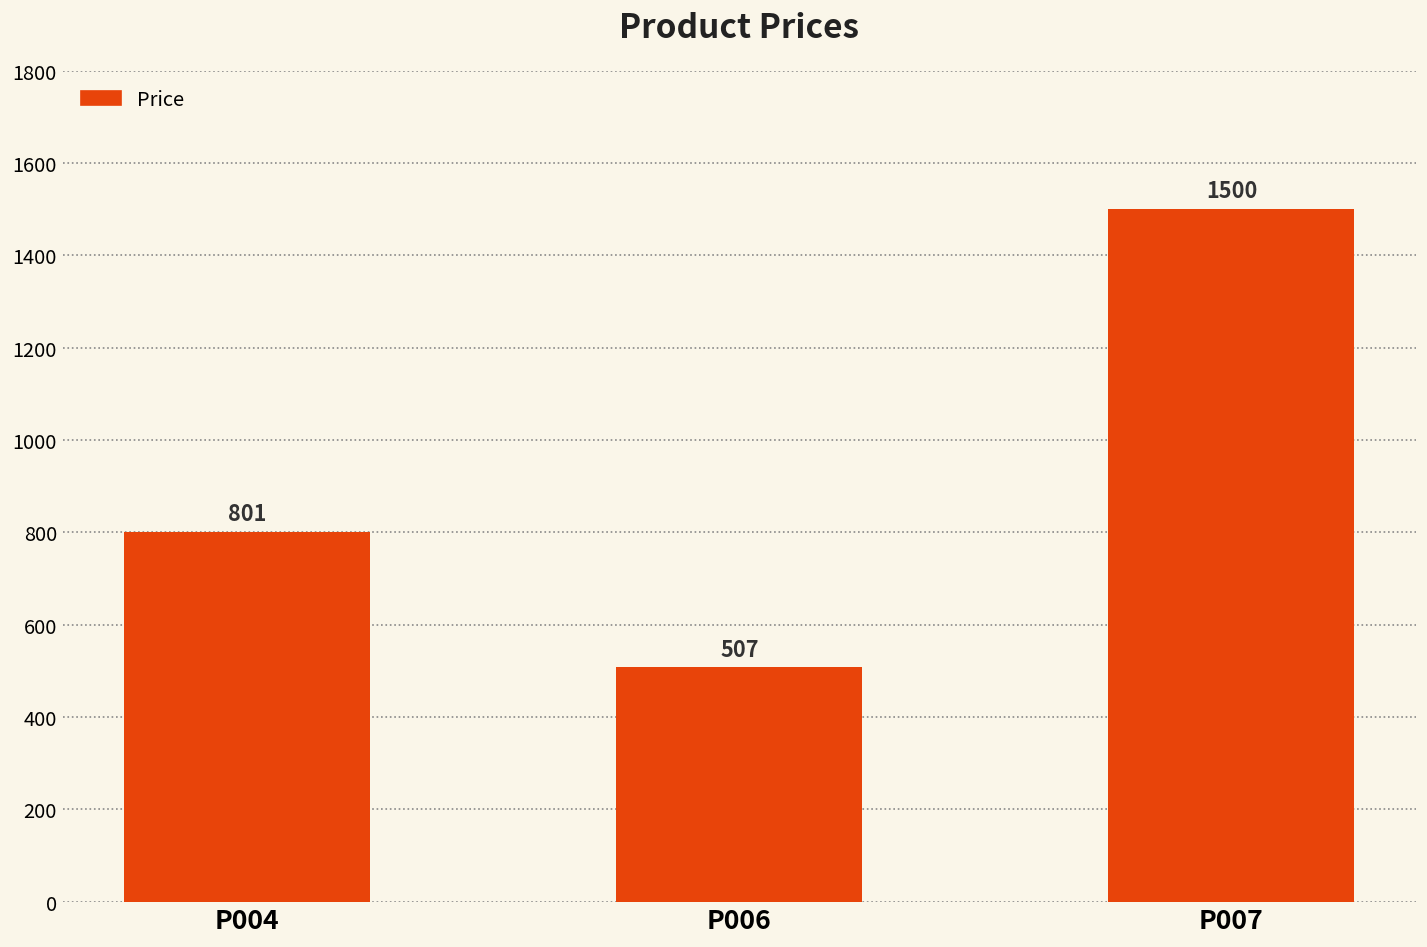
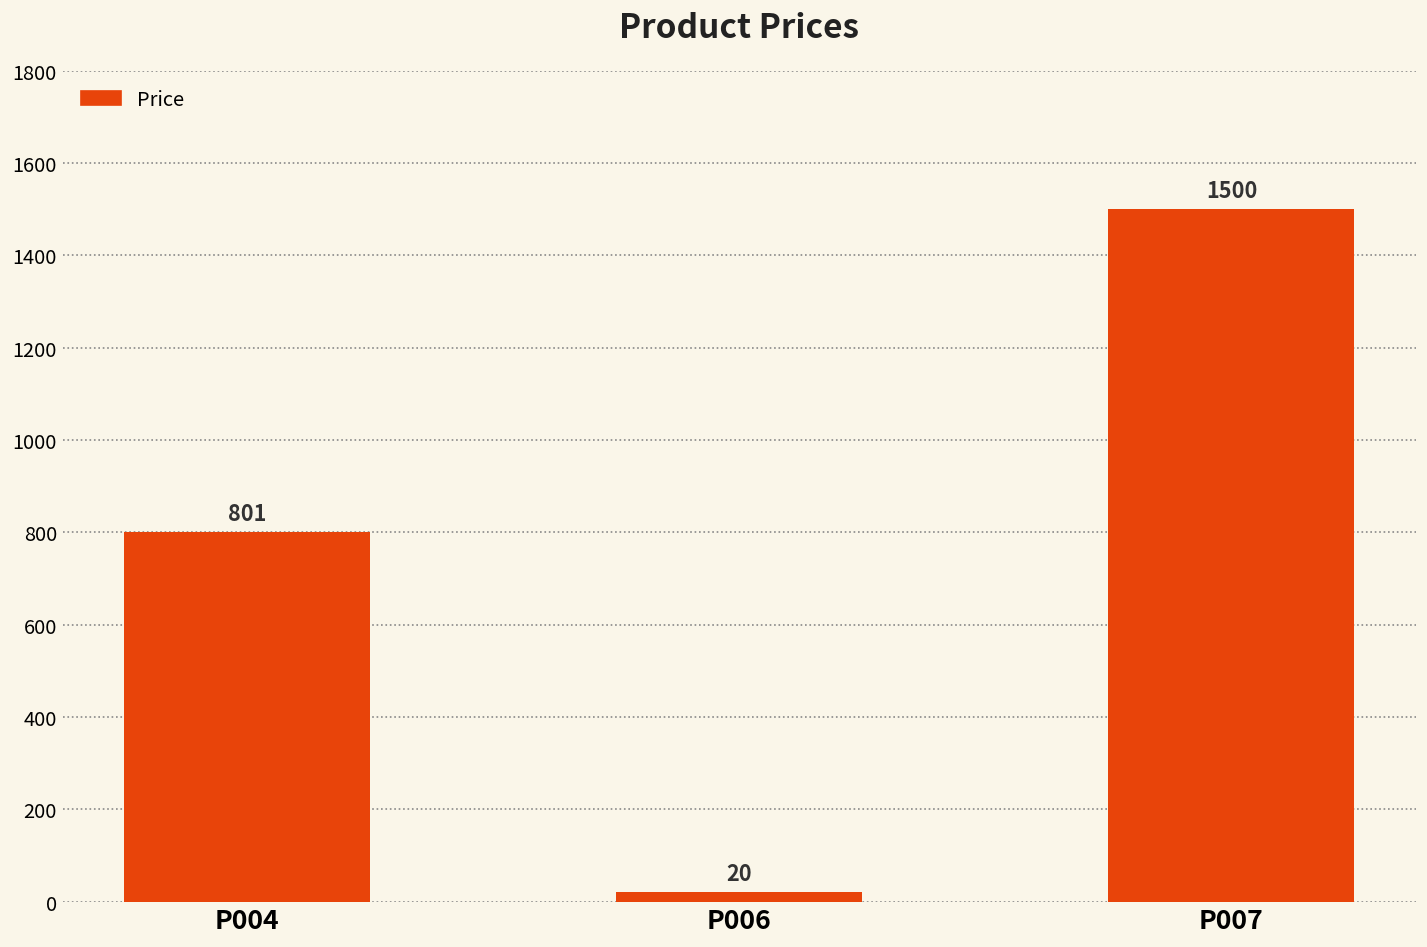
  {
    "P004": 801,
-   "P006": 507,
+   "P006": 20,
    "P007": 1500
  }
